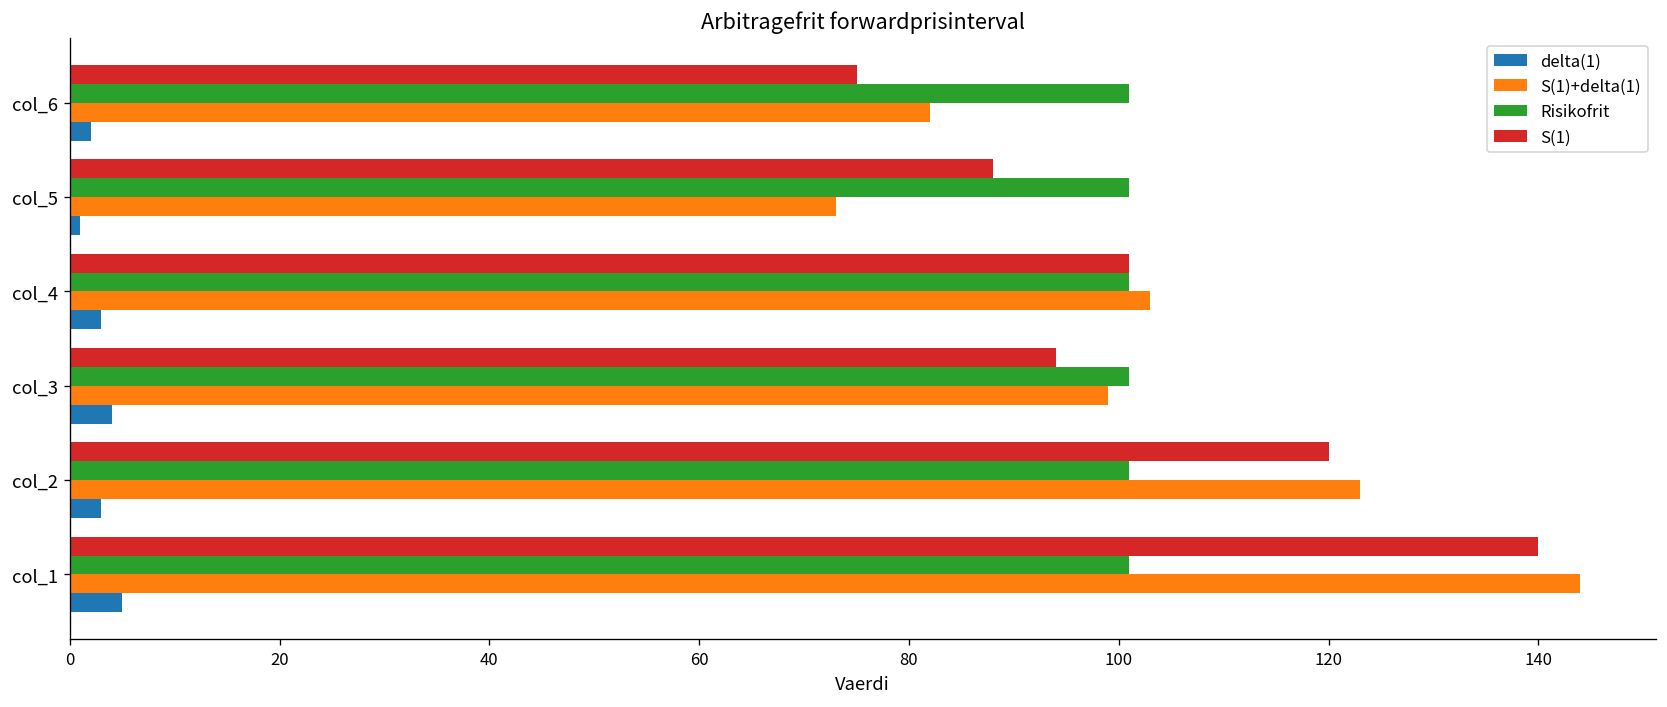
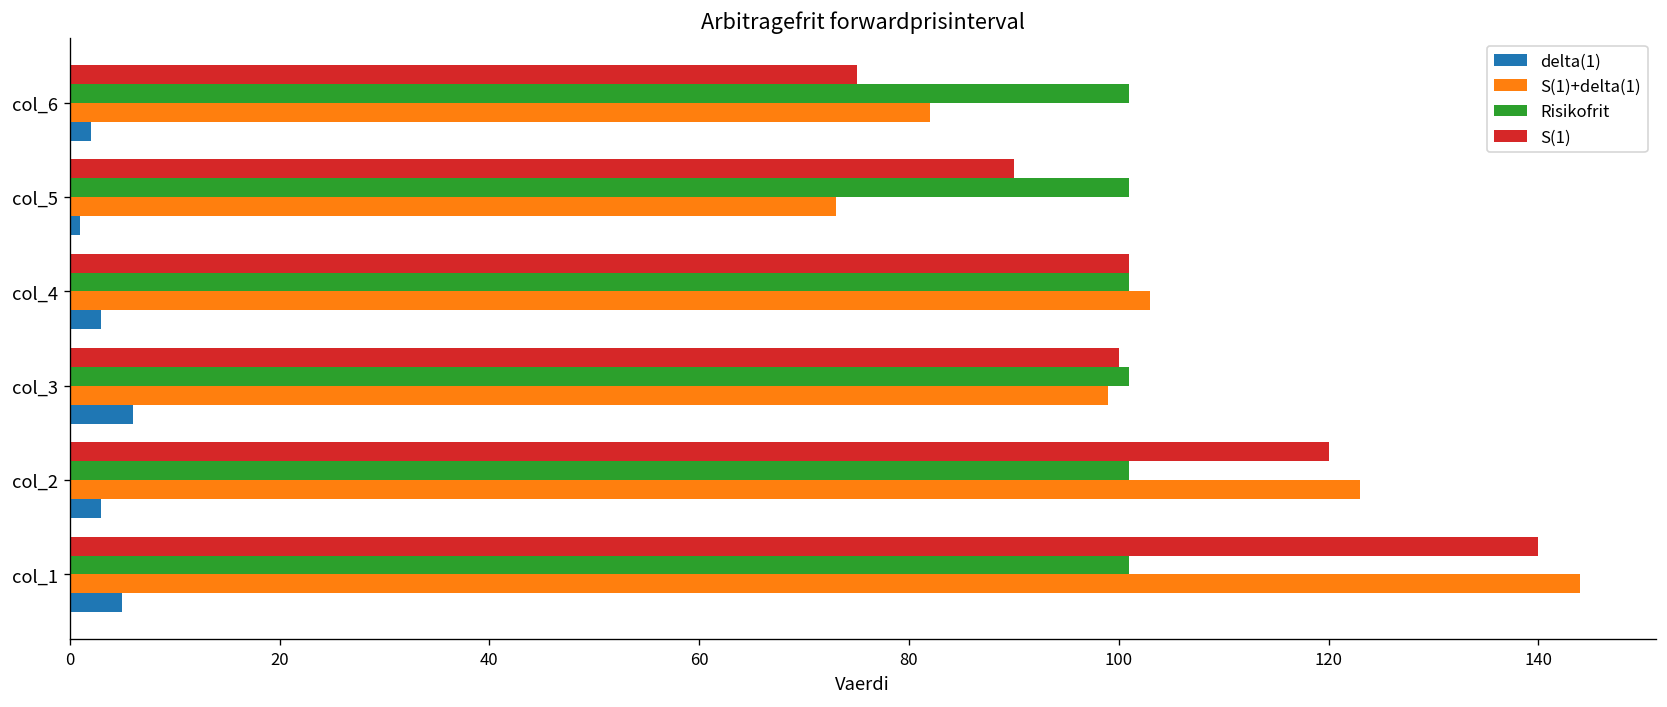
  {
    "delta(1)": {
      "col_6": 2,
      "col_5": 1,
      "col_4": 3,
-     "col_3": 4,
+     "col_3": 6,
      "col_2": 3,
      "col_1": 5
    },
    "S(1)+delta(1)": {
      "col_6": 82,
      "col_5": 73,
      "col_4": 103,
      "col_3": 99,
      "col_2": 123,
      "col_1": 144
    },
    "Risikofrit": {
      "col_6": 101,
      "col_5": 101,
      "col_4": 101,
      "col_3": 101,
      "col_2": 101,
      "col_1": 101
    },
    "S(1)": {
      "col_6": 75,
-     "col_5": 88,
+     "col_5": 90,
      "col_4": 101,
-     "col_3": 94,
+     "col_3": 100,
      "col_2": 120,
      "col_1": 140
    }
  }
